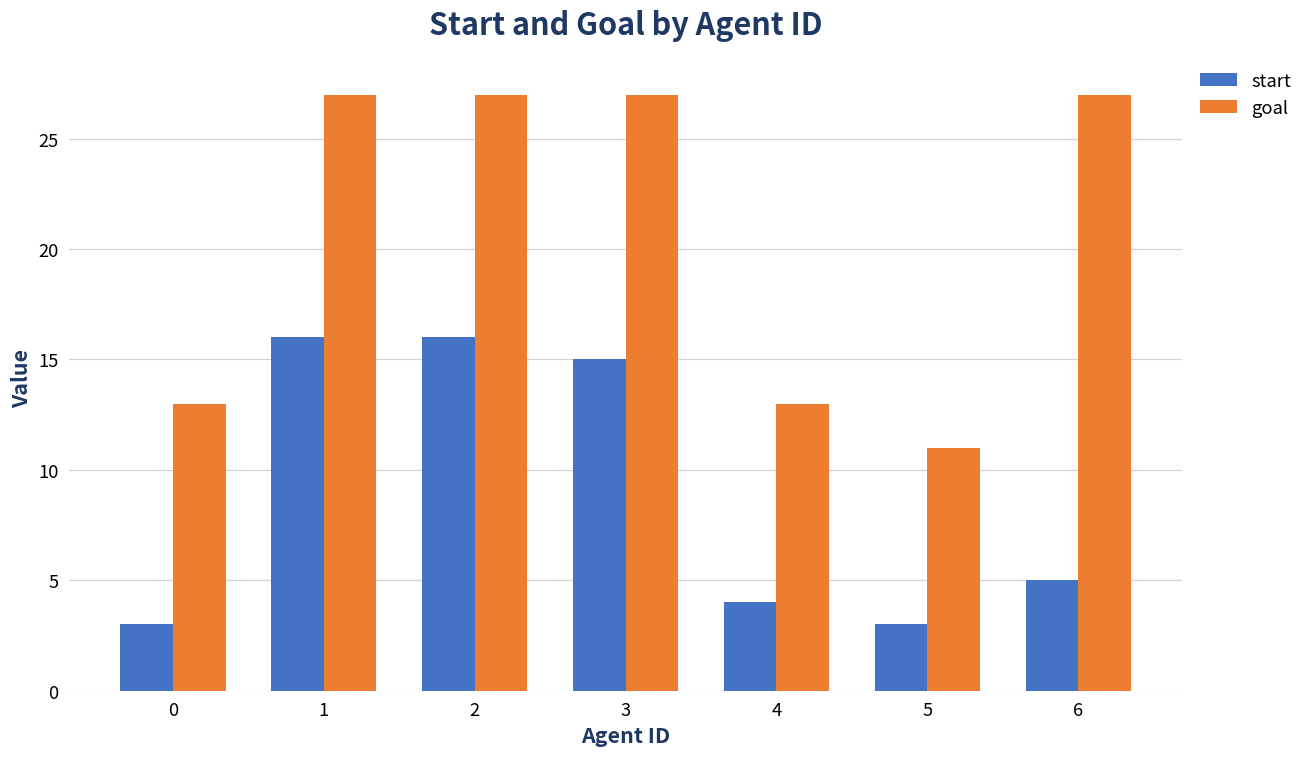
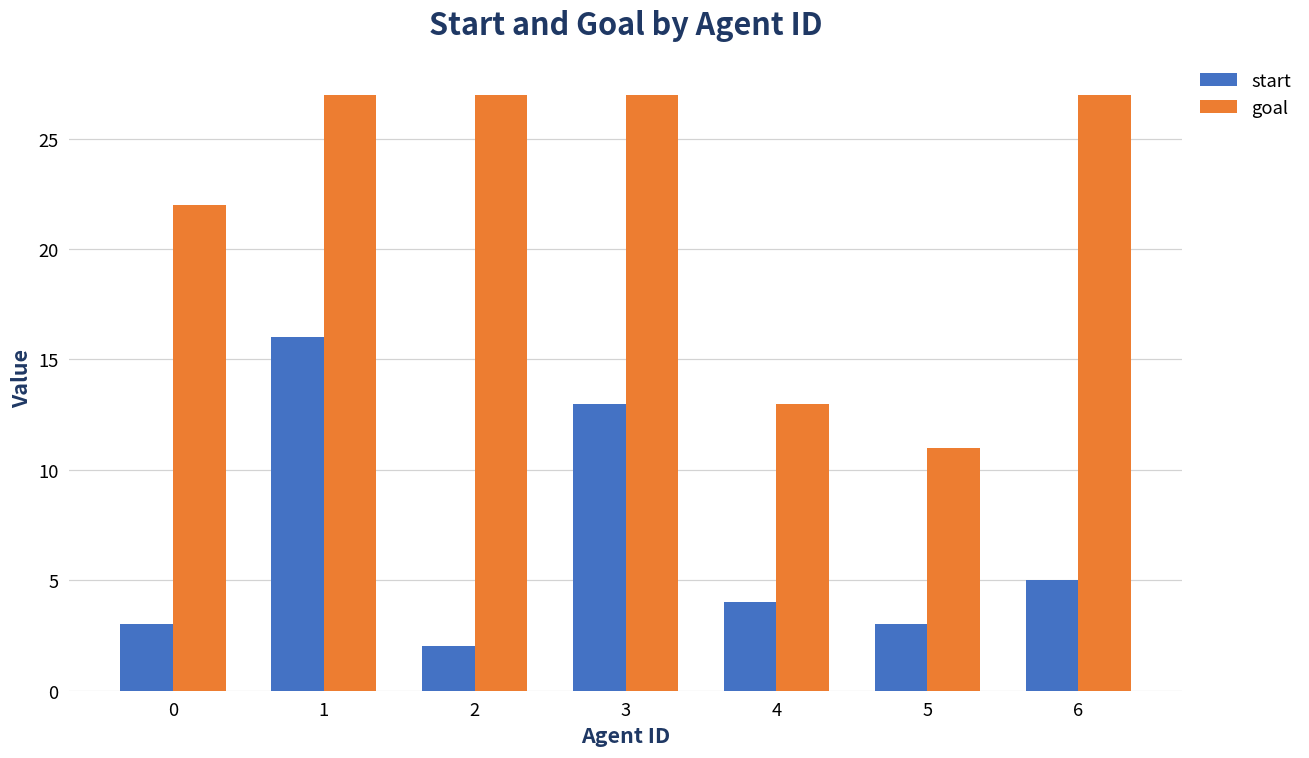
  {
    "start": {
      "0": 3,
      "1": 16,
-     "2": 16,
-     "3": 15,
+     "2": 2,
+     "3": 13,
      "4": 4,
      "5": 3,
      "6": 5
    },
    "goal": {
-     "0": 13,
+     "0": 22,
      "1": 27,
      "2": 27,
      "3": 27,
      "4": 13,
      "5": 11,
      "6": 27
    }
  }
